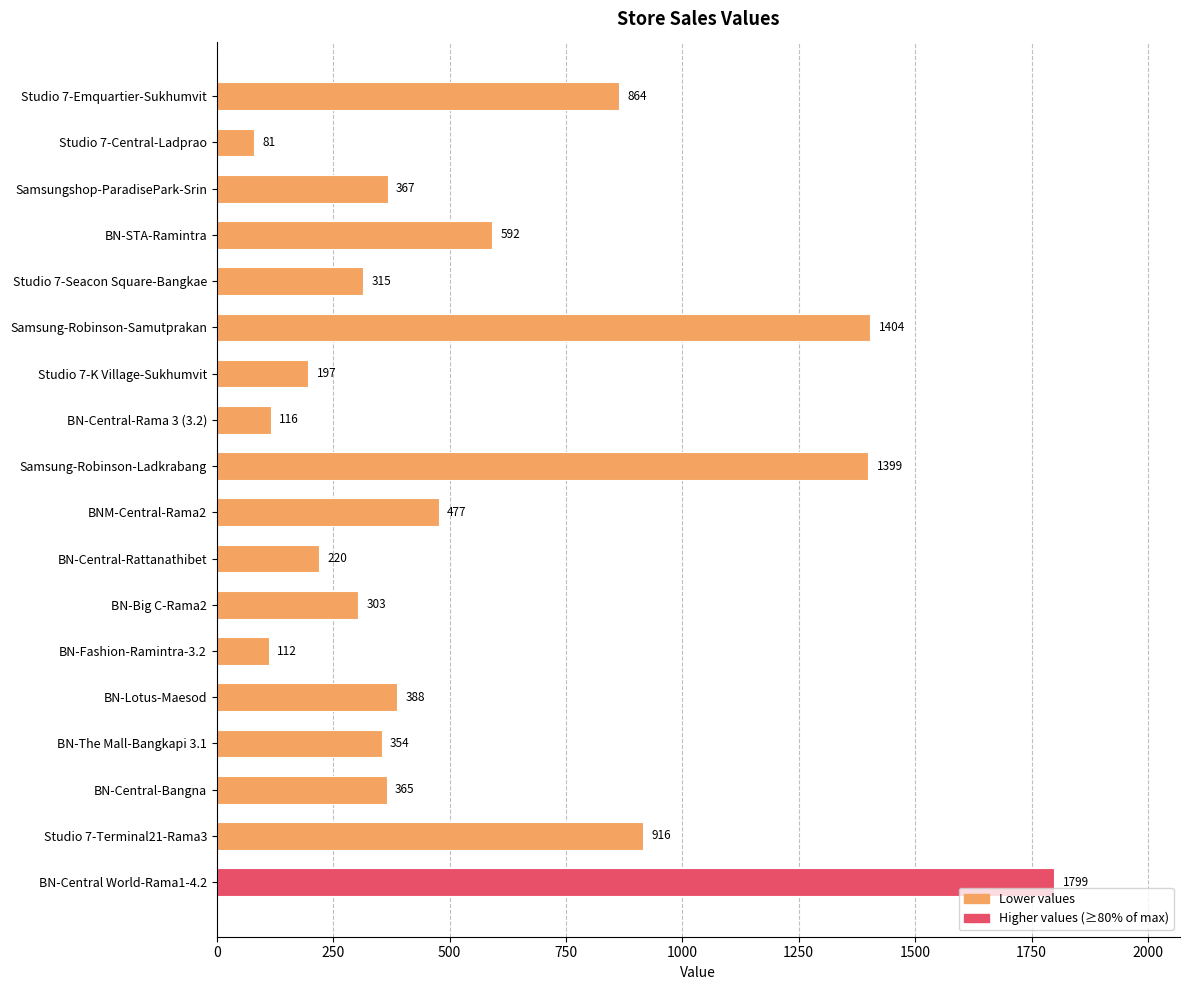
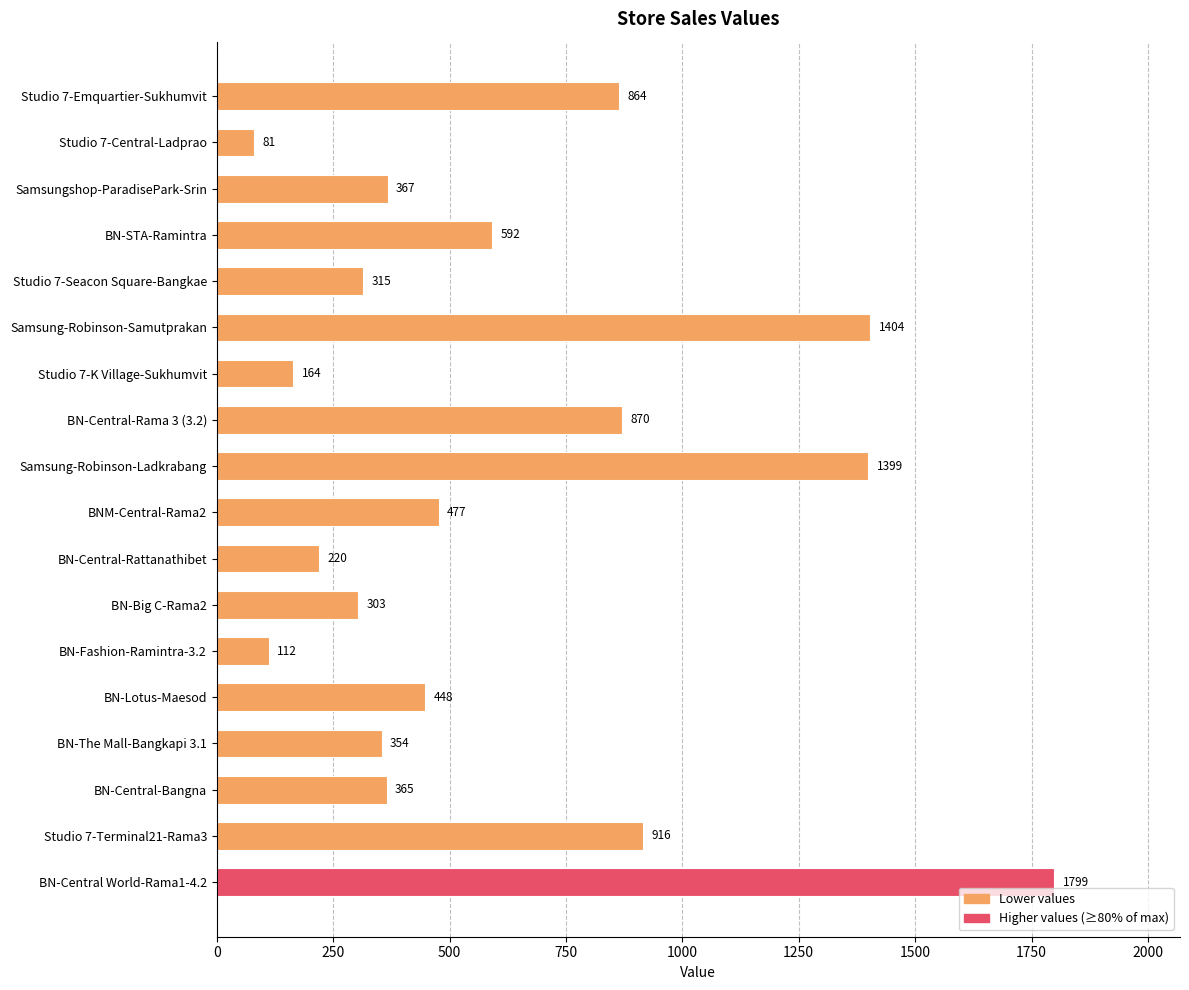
  {
    "Studio 7-Emquartier-Sukhumvit": 864,
    "Studio 7-Central-Ladprao": 81,
    "Samsungshop-ParadisePark-Srin": 367,
    "BN-STA-Ramintra": 592,
    "Studio 7-Seacon Square-Bangkae": 315,
    "Samsung-Robinson-Samutprakan": 1404,
-   "Studio 7-K Village-Sukhumvit": 197,
-   "BN-Central-Rama 3 (3.2)": 116,
+   "Studio 7-K Village-Sukhumvit": 164,
+   "BN-Central-Rama 3 (3.2)": 870,
    "Samsung-Robinson-Ladkrabang": 1399,
    "BNM-Central-Rama2": 477,
    "BN-Central-Rattanathibet": 220,
    "BN-Big C-Rama2": 303,
    "BN-Fashion-Ramintra-3.2": 112,
-   "BN-Lotus-Maesod": 388,
+   "BN-Lotus-Maesod": 448,
    "BN-The Mall-Bangkapi 3.1": 354,
    "BN-Central-Bangna": 365,
    "Studio 7-Terminal21-Rama3": 916
  }
